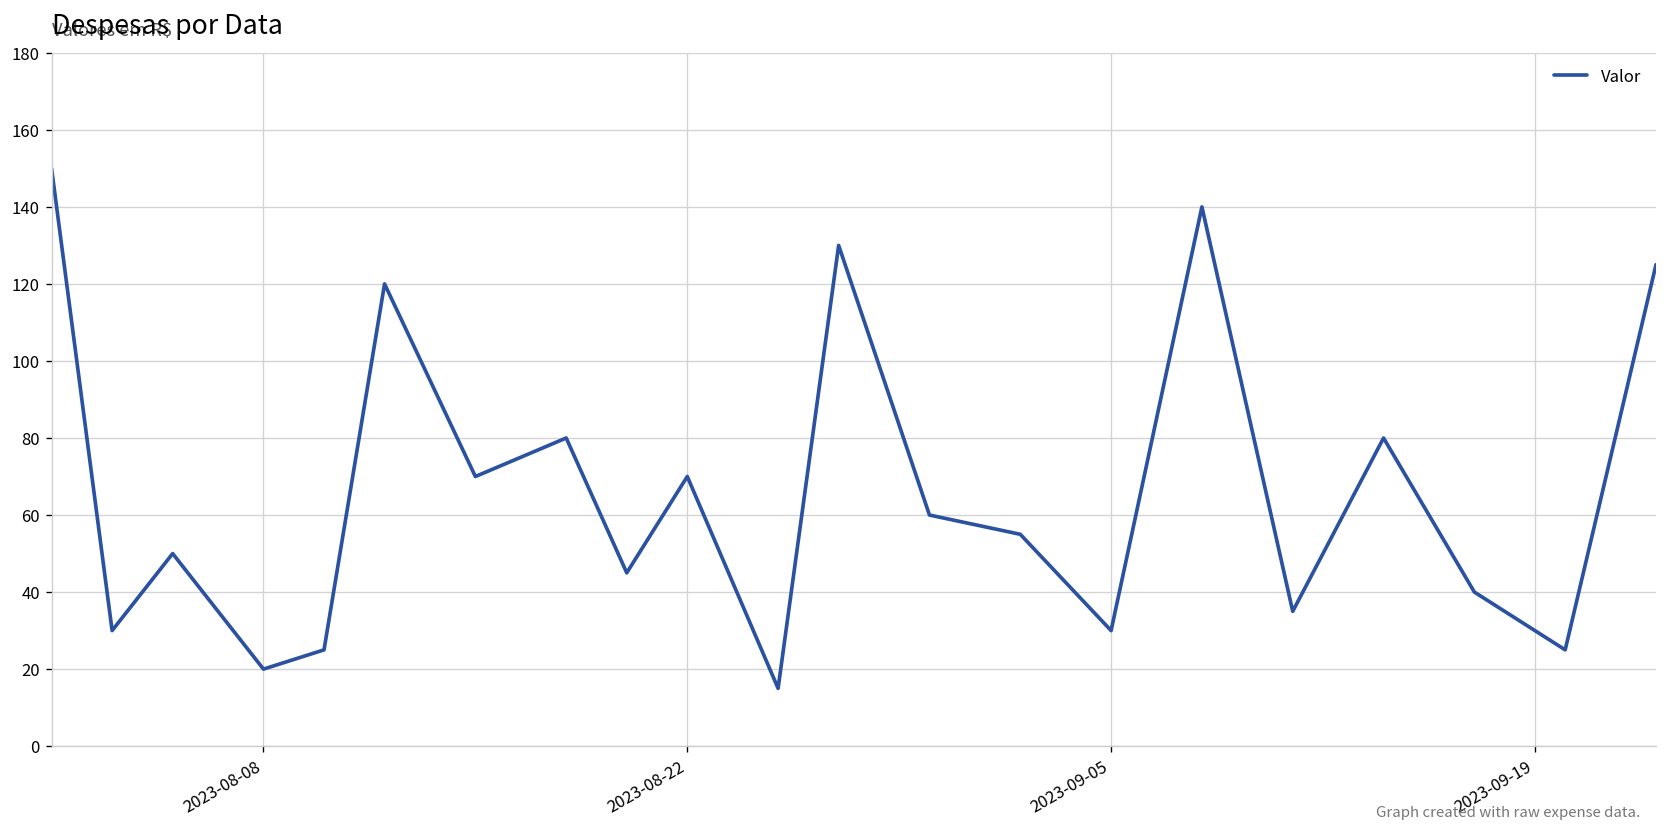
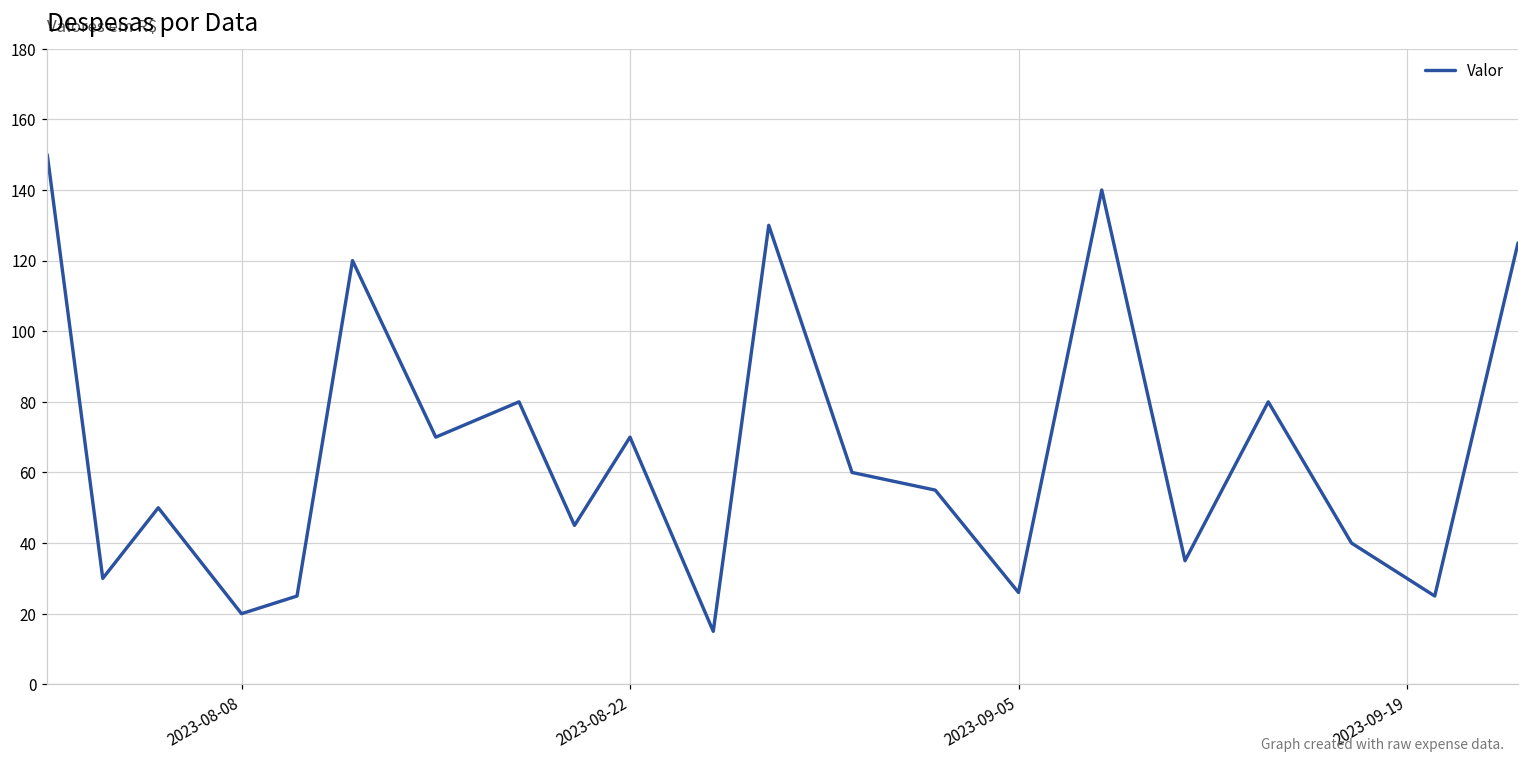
  {
    "2023-08-08": 20,
    "2023-08-22": 70,
-   "2023-09-05": 30
+   "2023-09-05": 26
  }
